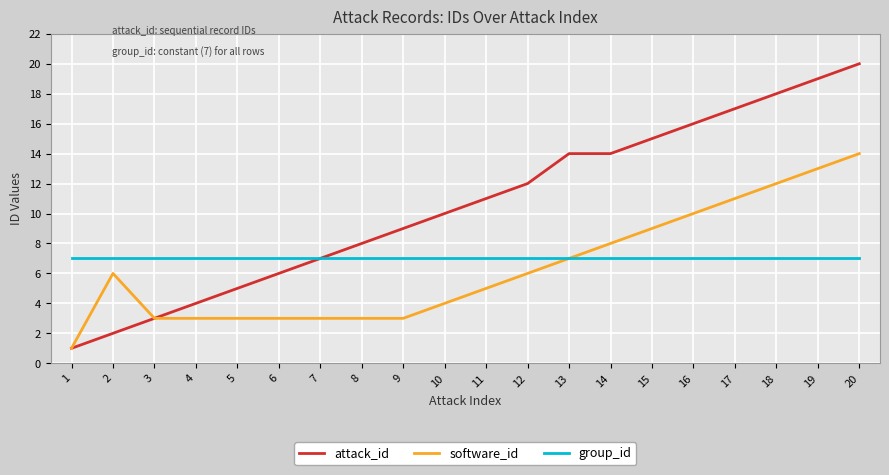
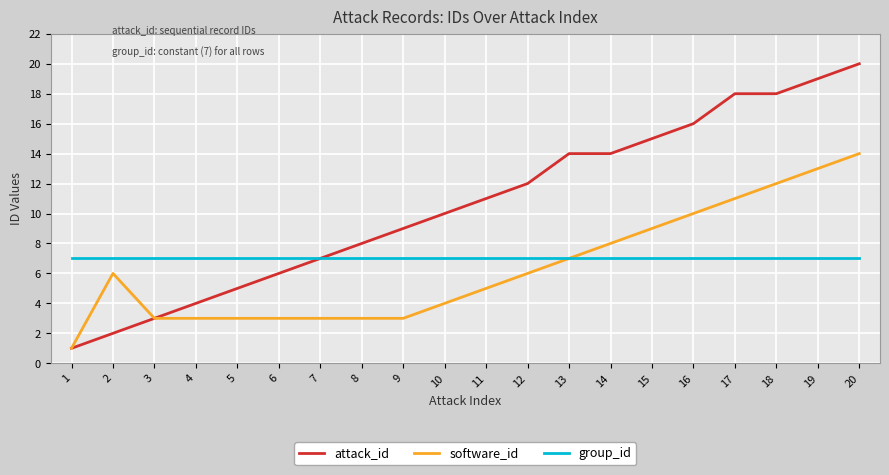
  {
    "attack_id": {
      "2": 2,
      "4": 4,
      "5": 5,
      "6": 6,
      "8": 8,
      "9": 9,
      "10": 10,
      "11": 11,
      "12": 12,
      "13": 14,
      "14": 14,
      "15": 15,
      "16": 16,
-     "17": 17,
+     "17": 18,
      "18": 18,
      "19": 19,
      "20": 20
    },
    "software_id": {
      "2": 6,
      "4": 3,
      "5": 3,
      "6": 3,
      "7": 3,
      "8": 3,
      "9": 3,
      "10": 4,
      "11": 5,
      "12": 6,
      "14": 8,
      "15": 9,
      "16": 10,
      "17": 11,
      "18": 12,
      "19": 13,
      "20": 14
    },
    "group_id": {
      "1": 7,
      "2": 7,
      "3": 7,
      "4": 7,
      "5": 7,
      "6": 7,
      "8": 7,
      "9": 7,
      "10": 7,
      "11": 7,
      "12": 7,
      "14": 7,
      "15": 7,
      "16": 7,
      "17": 7,
      "18": 7,
      "19": 7,
      "20": 7
    }
  }
